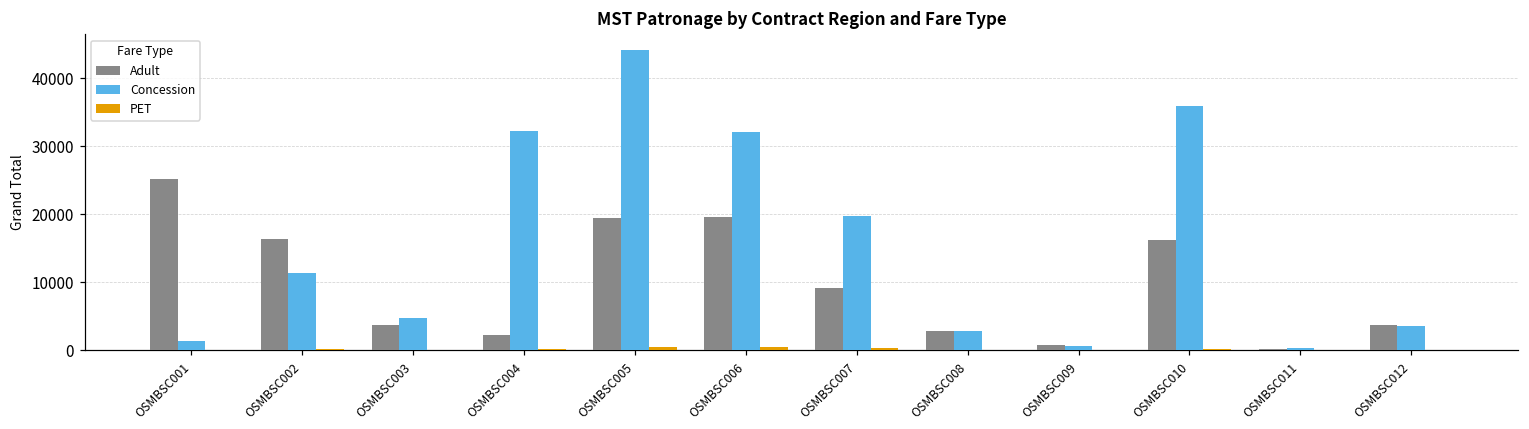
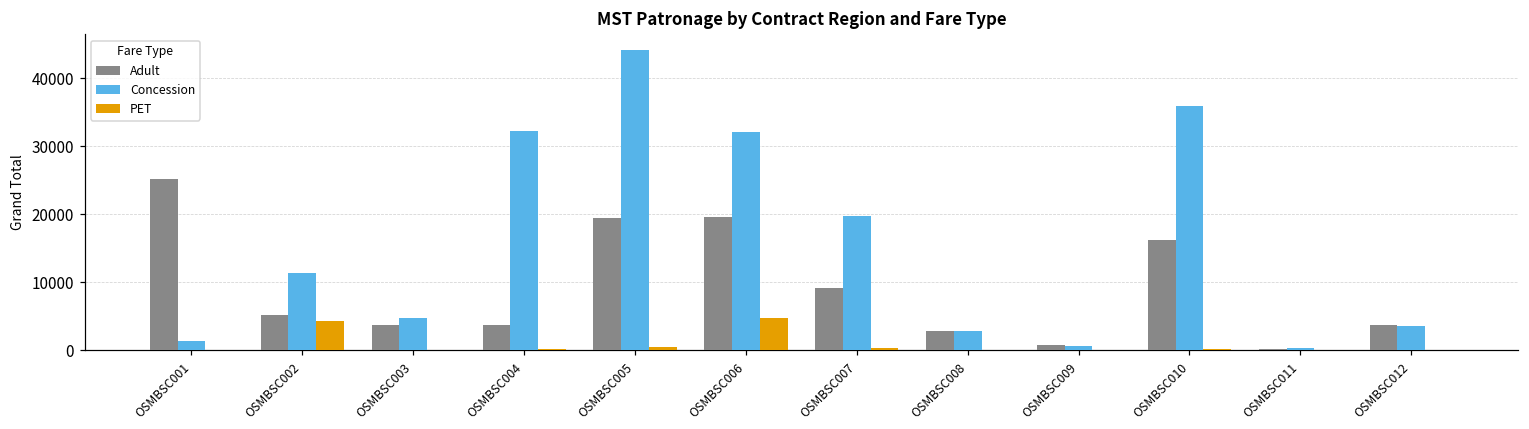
  {
    "Adult": {
      "OSMBSC001": 25000,
-     "OSMBSC002": 16000,
+     "OSMBSC002": 5000,
      "OSMBSC003": 4000,
-     "OSMBSC004": 2000,
+     "OSMBSC004": 4000,
      "OSMBSC005": 19000,
      "OSMBSC006": 20000,
      "OSMBSC007": 9000,
      "OSMBSC008": 3000,
      "OSMBSC009": 1000,
      "OSMBSC010": 16000,
      "OSMBSC012": 4000
    },
    "Concession": {
      "OSMBSC001": 1000,
      "OSMBSC002": 11000,
      "OSMBSC003": 5000,
      "OSMBSC004": 32000,
      "OSMBSC005": 44000,
      "OSMBSC006": 32000,
      "OSMBSC007": 20000,
      "OSMBSC008": 3000,
      "OSMBSC009": 1000,
      "OSMBSC010": 36000,
      "OSMBSC011": 0,
      "OSMBSC012": 4000
    },
    "PET": {
-     "OSMBSC002": 0,
+     "OSMBSC002": 4000,
      "OSMBSC005": 1000,
-     "OSMBSC006": 1000
+     "OSMBSC006": 5000
    }
  }
